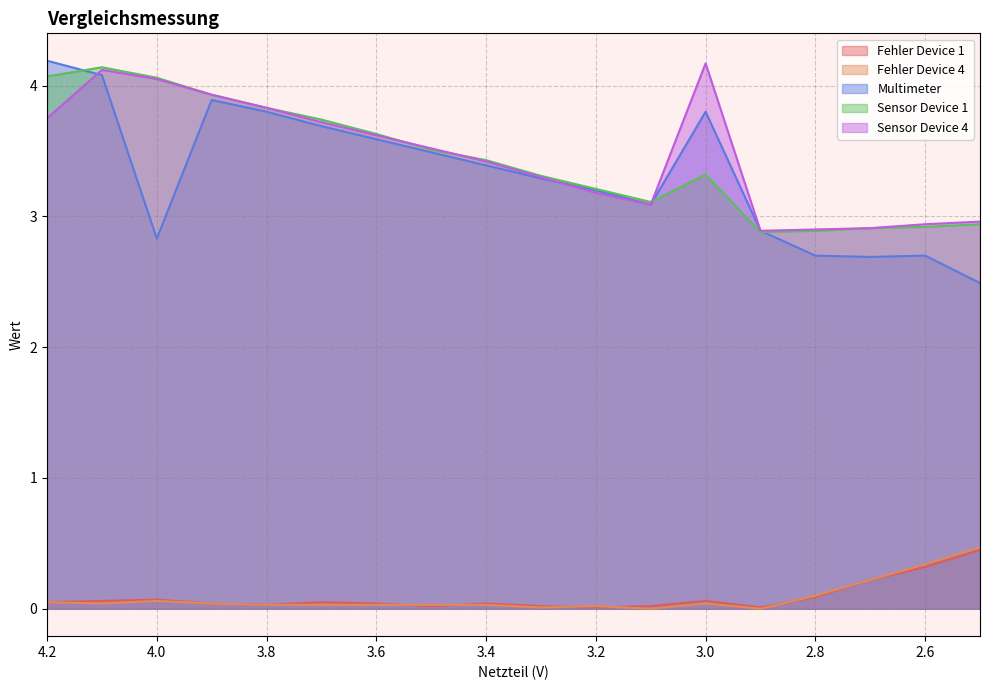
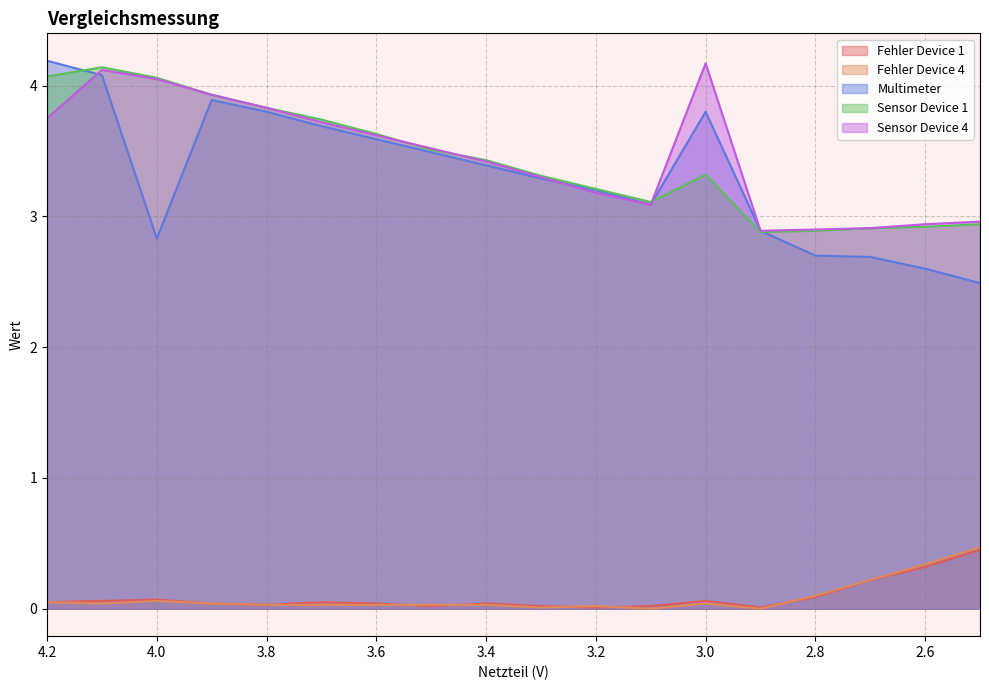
  {
    "Multimeter": {
      "4.2": 4.2,
      "4.0": 2.83,
      "3.8": 3.8,
      "3.6": 3.6,
      "3.4": 3.4,
      "3.0": 3.8,
      "2.8": 2.7,
-     "2.6": 2.7
+     "2.6": 2.6
    },
    "Sensor Device 1": {
      "4.2": 4.07,
      "3.0": 3.32,
      "2.6": 2.92
    },
    "Sensor Device 4": {
      "4.2": 3.75,
      "3.2": 3.18,
      "3.0": 4.17,
      "2.6": 2.94
    }
  }
